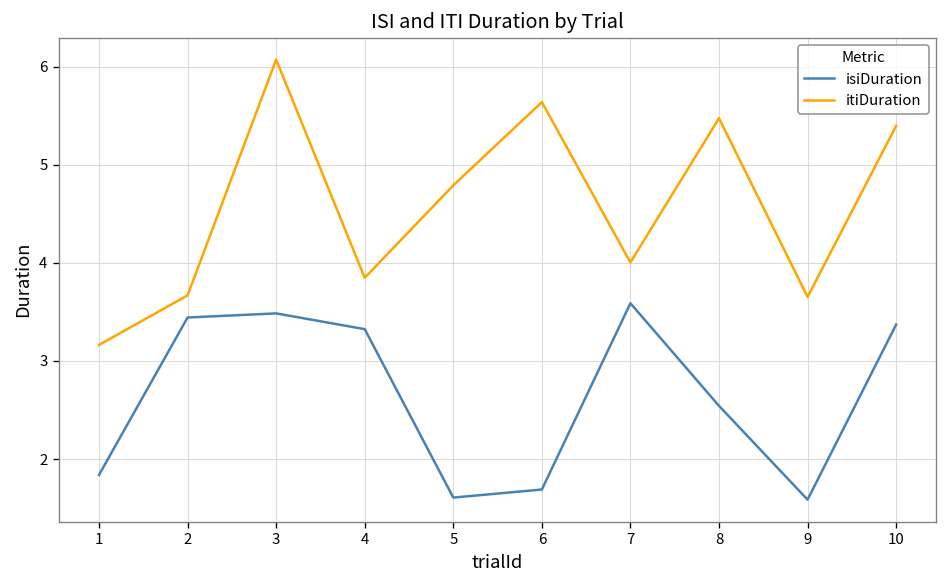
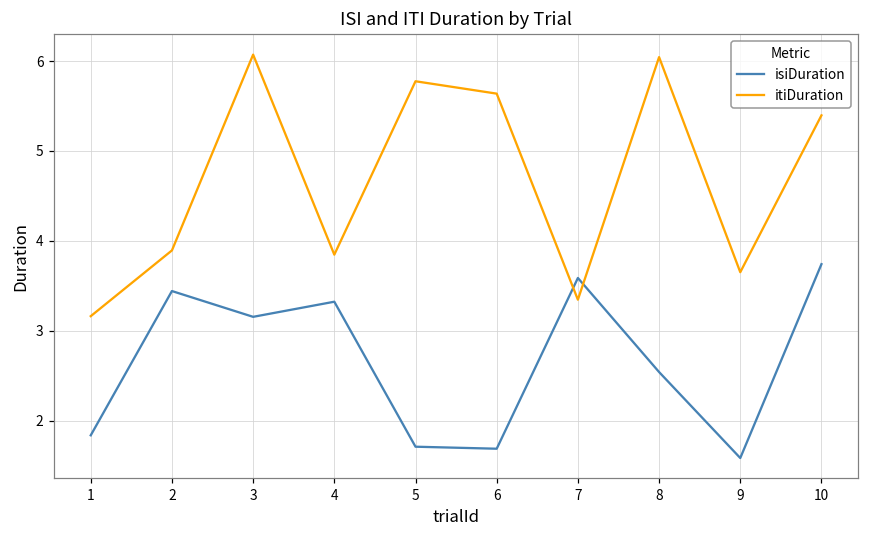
  {
    "isiDuration": {
      "1": 1.8,
      "2": 3.4,
-     "3": 3.5,
+     "3": 3.2,
      "4": 3.3,
-     "5": 1.6,
+     "5": 1.7,
      "6": 1.7,
      "7": 3.6,
      "8": 2.5,
      "9": 1.6,
-     "10": 3.4
+     "10": 3.7
    },
    "itiDuration": {
      "1": 3.2,
-     "2": 3.7,
+     "2": 3.9,
      "3": 6.1,
      "4": 3.8,
-     "5": 4.8,
+     "5": 5.8,
      "6": 5.6,
-     "7": 4.0,
-     "8": 5.5,
+     "7": 3.3,
+     "8": 6.0,
      "9": 3.7,
      "10": 5.4
    }
  }
